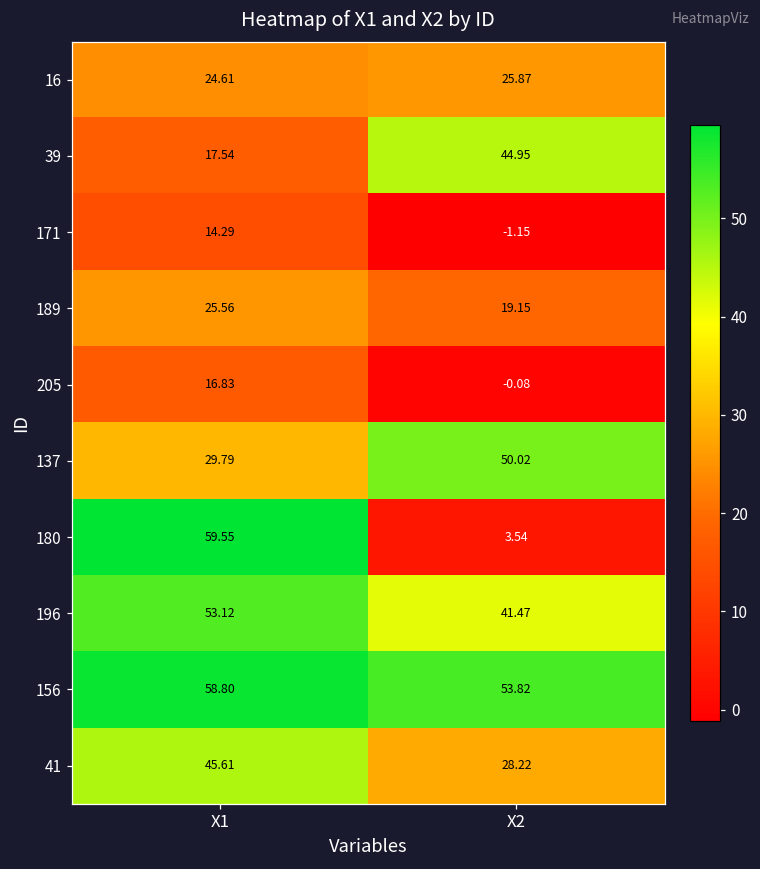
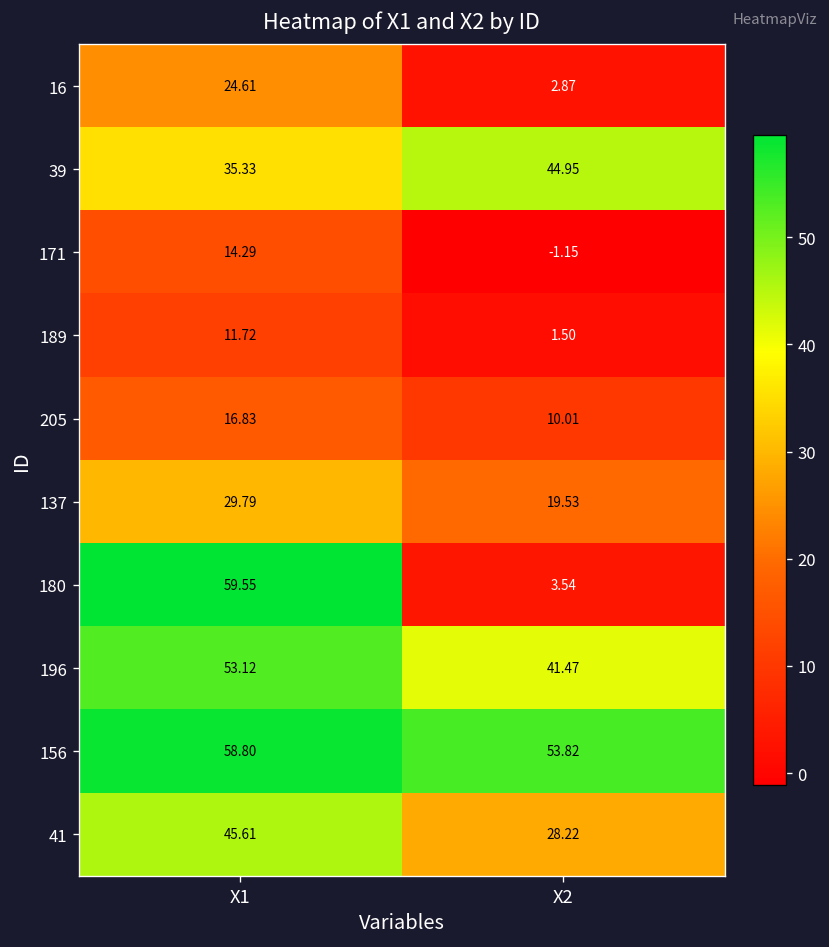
  {
    "16": {
      "X1": 24.61,
-     "X2": 25.87
+     "X2": 2.87
    },
    "39": {
-     "X1": 17.54,
+     "X1": 35.33,
      "X2": 44.95
    },
    "171": {
      "X1": 14.29,
      "X2": -1.15
    },
    "189": {
-     "X1": 25.56,
-     "X2": 19.15
+     "X1": 11.72,
+     "X2": 1.50
    },
    "205": {
      "X1": 16.83,
-     "X2": -0.08
+     "X2": 10.01
    },
    "137": {
      "X1": 29.79,
-     "X2": 50.02
+     "X2": 19.53
    },
    "180": {
      "X1": 59.55,
      "X2": 3.54
    },
    "196": {
      "X1": 53.12,
      "X2": 41.47
    },
    "156": {
      "X1": 58.80,
      "X2": 53.82
    },
    "41": {
      "X1": 45.61,
      "X2": 28.22
    }
  }
